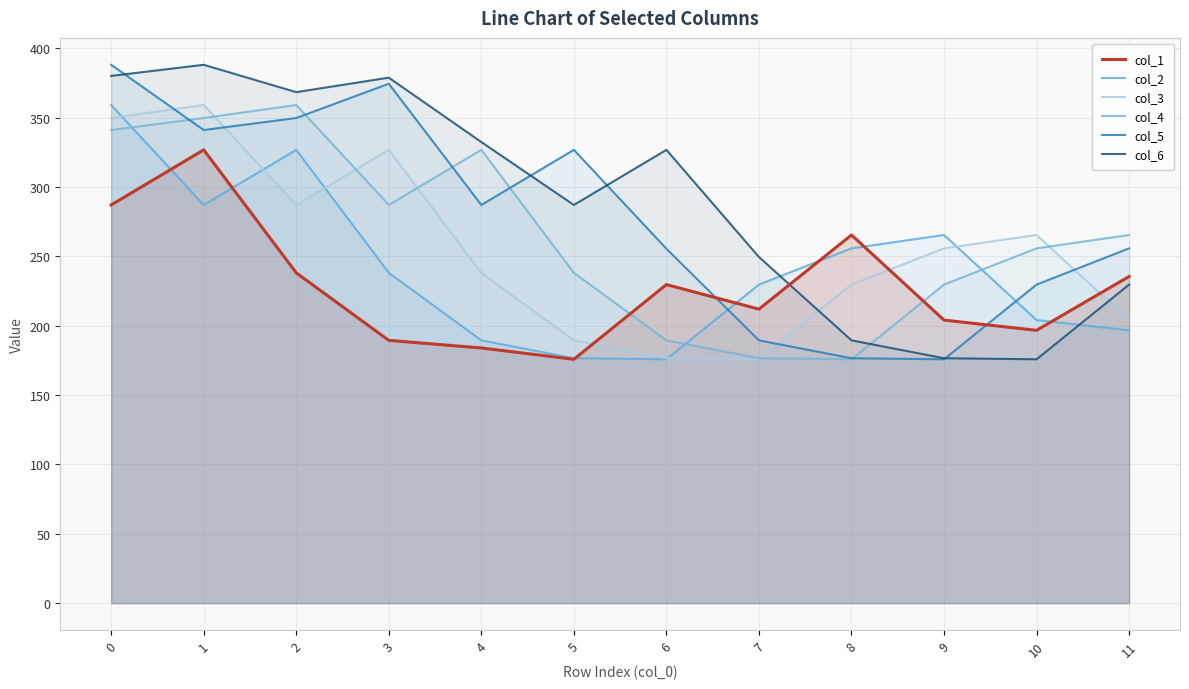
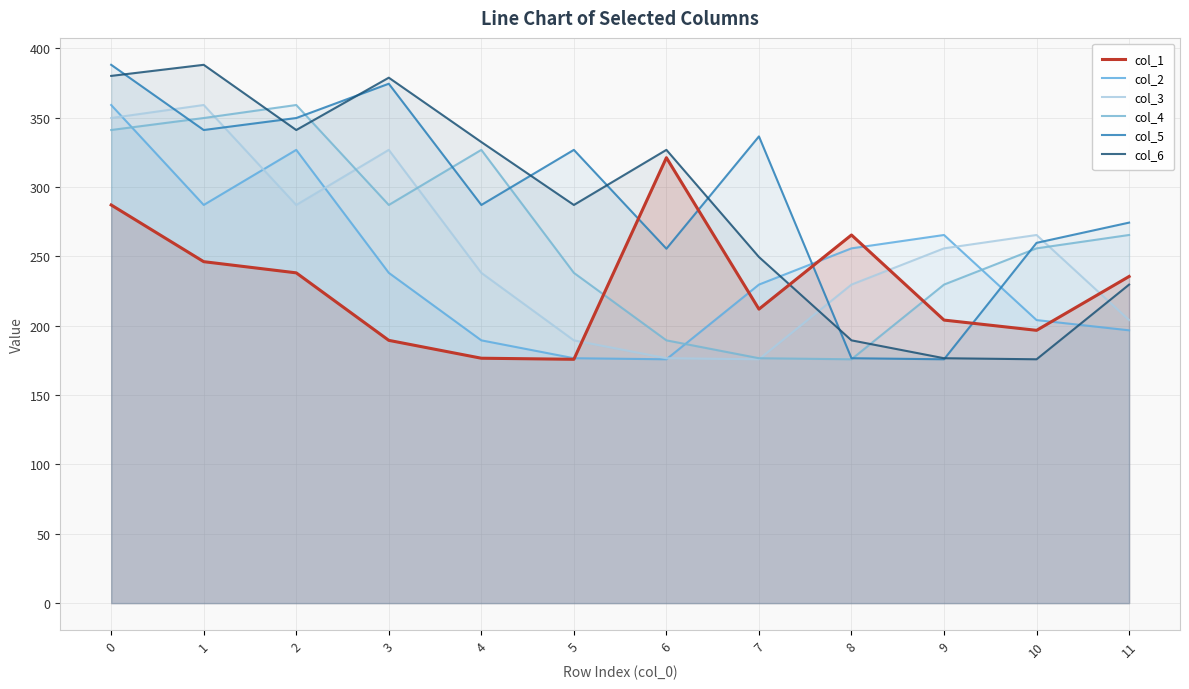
  {
    "col_1": {
      "0": 287,
-     "1": 327,
+     "1": 246,
      "2": 238,
      "3": 189,
-     "4": 184,
-     "6": 230,
+     "4": 177,
+     "6": 321,
      "7": 212,
      "8": 265,
      "9": 204,
      "10": 197,
      "11": 235
    },
    "col_5": {
      "0": 388,
      "1": 341,
      "2": 350,
      "3": 374,
      "4": 287,
      "5": 327,
      "6": 255,
-     "7": 189,
-     "10": 230,
-     "11": 256
+     "7": 336,
+     "10": 260,
+     "11": 274
    },
    "col_6": {
      "0": 380,
      "1": 388,
-     "2": 368,
+     "2": 341,
      "3": 379,
      "4": 332,
      "5": 287,
      "6": 327,
      "7": 249,
      "8": 189,
      "10": 176,
      "11": 230
    }
  }
